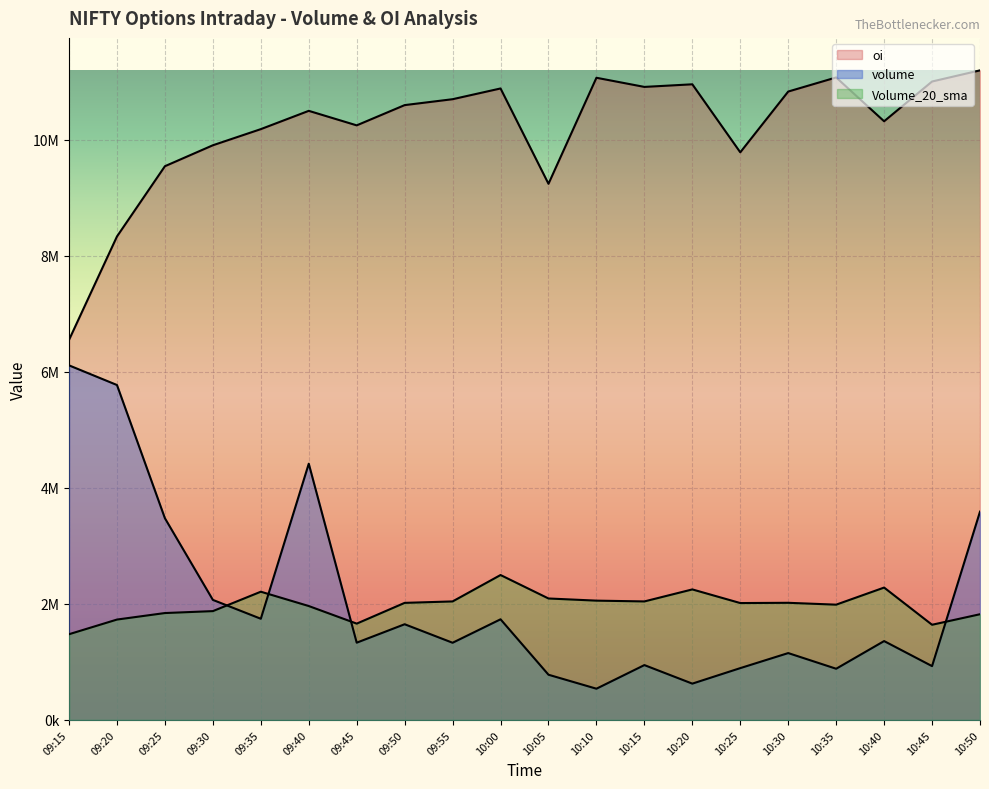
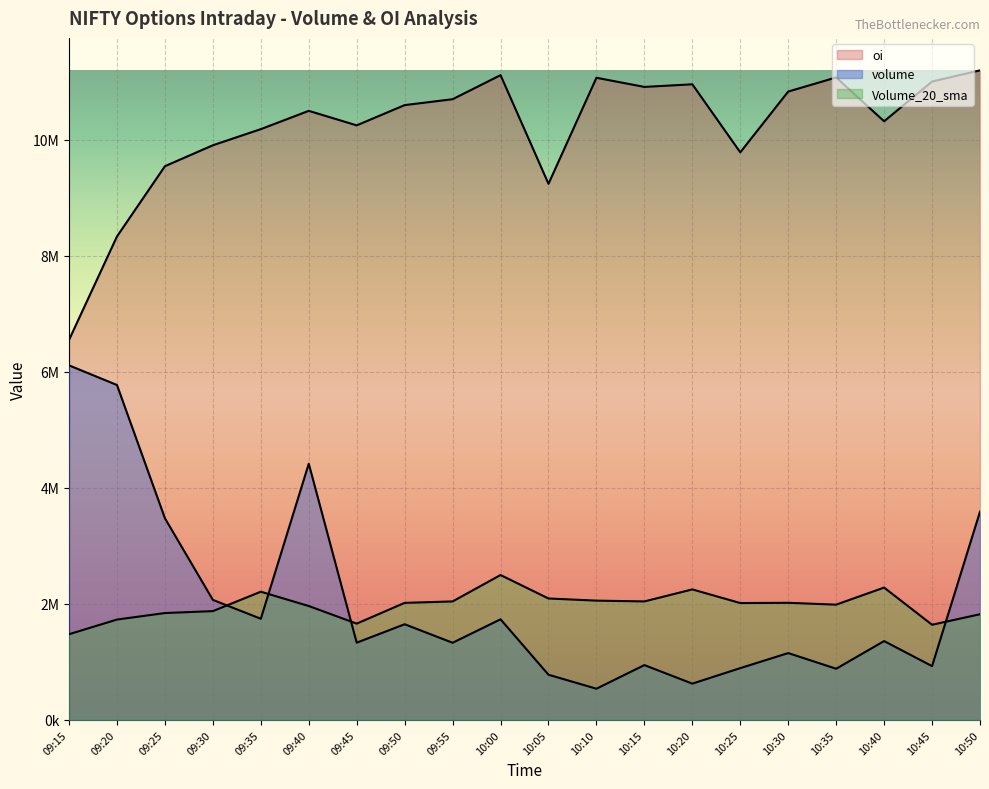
  {
    "oi": {
      "09:15": 6600000,
      "09:20": 8300000,
      "09:25": 9500000,
      "09:30": 9900000,
      "09:35": 10200000,
      "09:40": 10500000,
      "09:45": 10300000,
      "09:50": 10600000,
      "09:55": 10700000,
-     "10:00": 10900000,
+     "10:00": 11100000,
      "10:05": 9200000,
      "10:10": 11100000,
      "10:15": 10900000,
      "10:20": 11000000,
      "10:25": 9800000,
      "10:30": 10800000,
      "10:40": 10300000,
      "10:50": 11200000
    },
    "volume": {
      "09:15": 6100000,
      "09:20": 5800000,
      "09:25": 3500000,
      "09:30": 2100000,
      "09:35": 1700000,
      "09:40": 4400000,
      "09:45": 1300000,
      "09:50": 1700000,
      "09:55": 1300000,
      "10:00": 1700000,
      "10:05": 800000,
      "10:10": 500000,
      "10:15": 900000,
      "10:20": 600000,
      "10:25": 900000,
      "10:30": 1200000,
      "10:35": 900000,
      "10:40": 1400000,
      "10:45": 900000,
      "10:50": 3600000
    },
    "Volume_20_sma": {
      "09:15": 1500000,
      "09:20": 1700000,
      "09:25": 1800000,
      "09:30": 1900000,
      "09:35": 2200000,
      "09:40": 2000000,
      "09:45": 1700000,
      "09:50": 2000000,
      "09:55": 2000000,
      "10:00": 2500000,
      "10:05": 2100000,
      "10:10": 2100000,
      "10:15": 2000000,
      "10:20": 2300000,
      "10:25": 2000000,
      "10:30": 2000000,
      "10:35": 2000000,
      "10:40": 2300000,
      "10:45": 1600000,
      "10:50": 1800000
    }
  }
